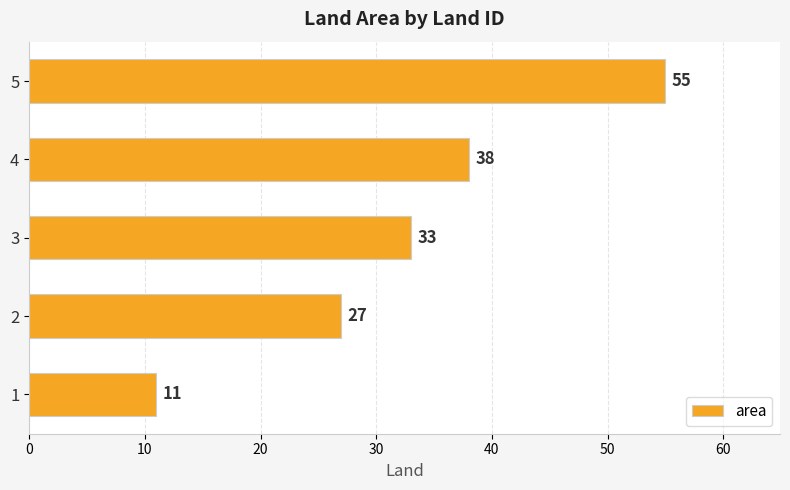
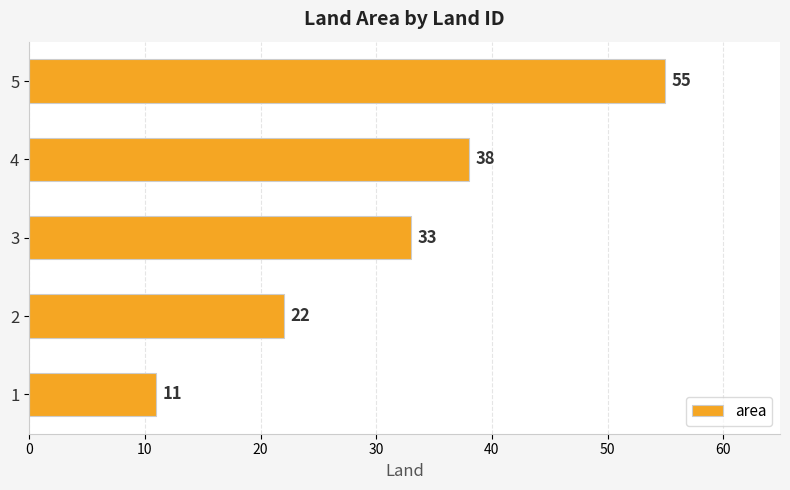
  {
    "5": 55,
    "4": 38,
    "3": 33,
-   "2": 27,
+   "2": 22,
    "1": 11
  }
